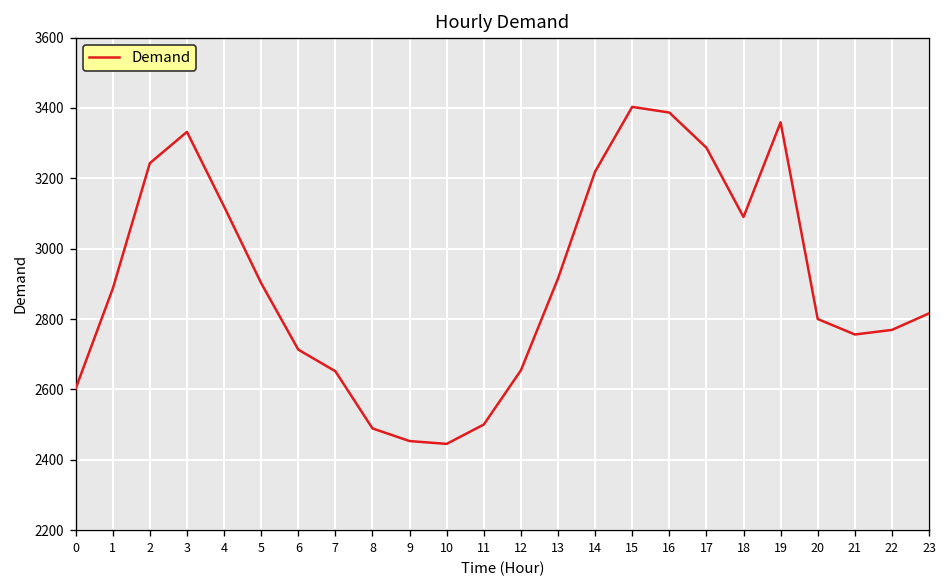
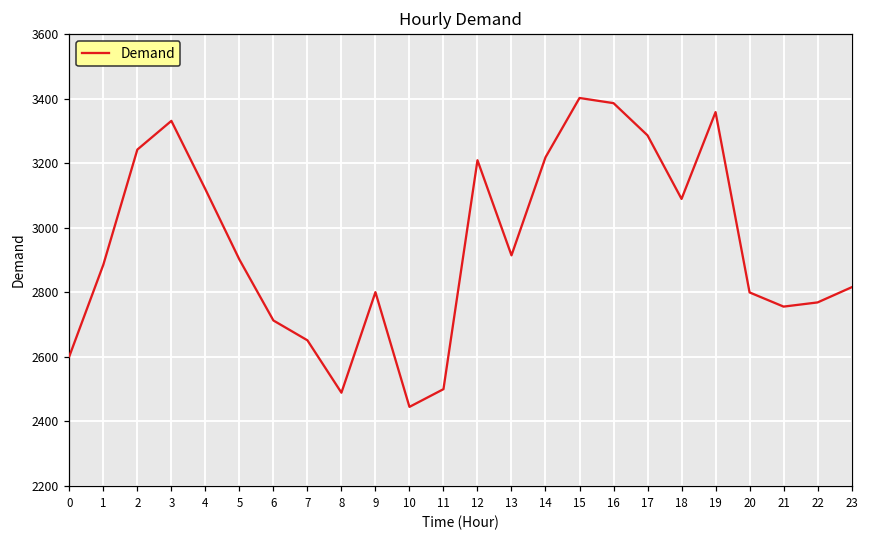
  {
    "0": 2600,
    "1": 2890,
    "2": 3240,
    "3": 3330,
    "4": 3120,
    "5": 2900,
    "6": 2710,
    "7": 2650,
    "8": 2490,
-   "9": 2450,
+   "9": 2800,
    "10": 2450,
    "11": 2500,
-   "12": 2650,
+   "12": 3210,
    "13": 2920,
    "14": 3220,
    "15": 3400,
    "16": 3390,
    "17": 3290,
    "18": 3090,
    "19": 3360,
    "20": 2800,
    "21": 2760,
    "22": 2770,
    "23": 2820
  }
